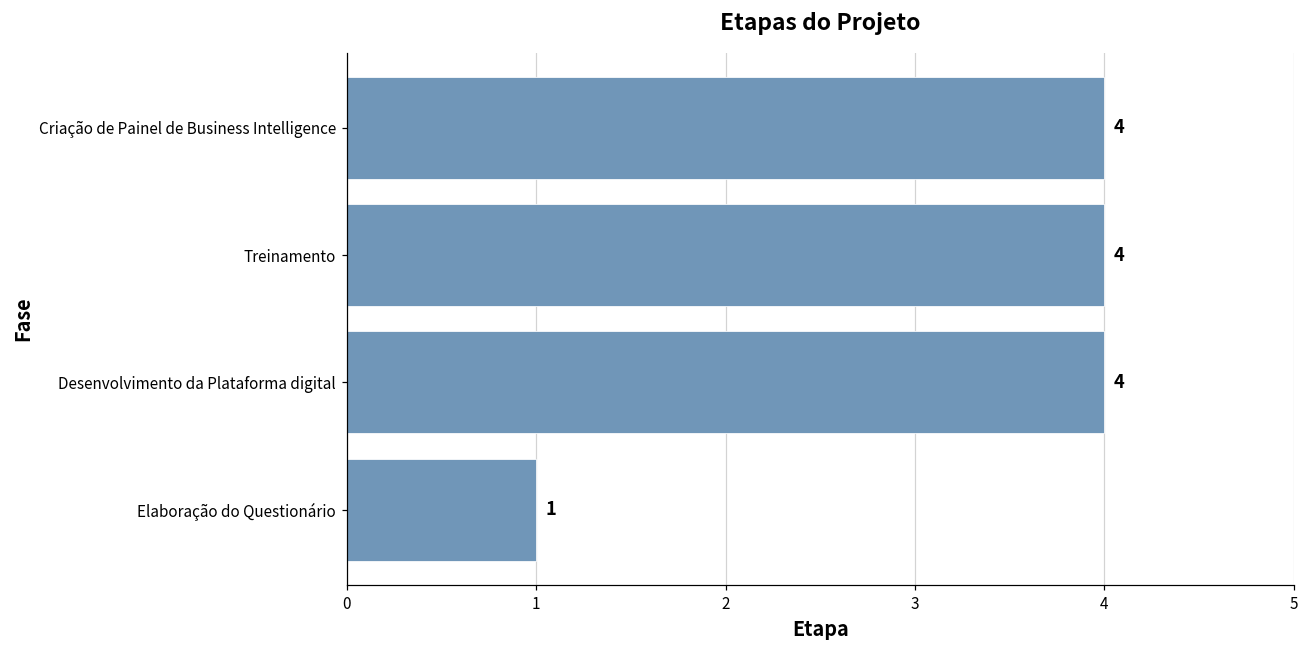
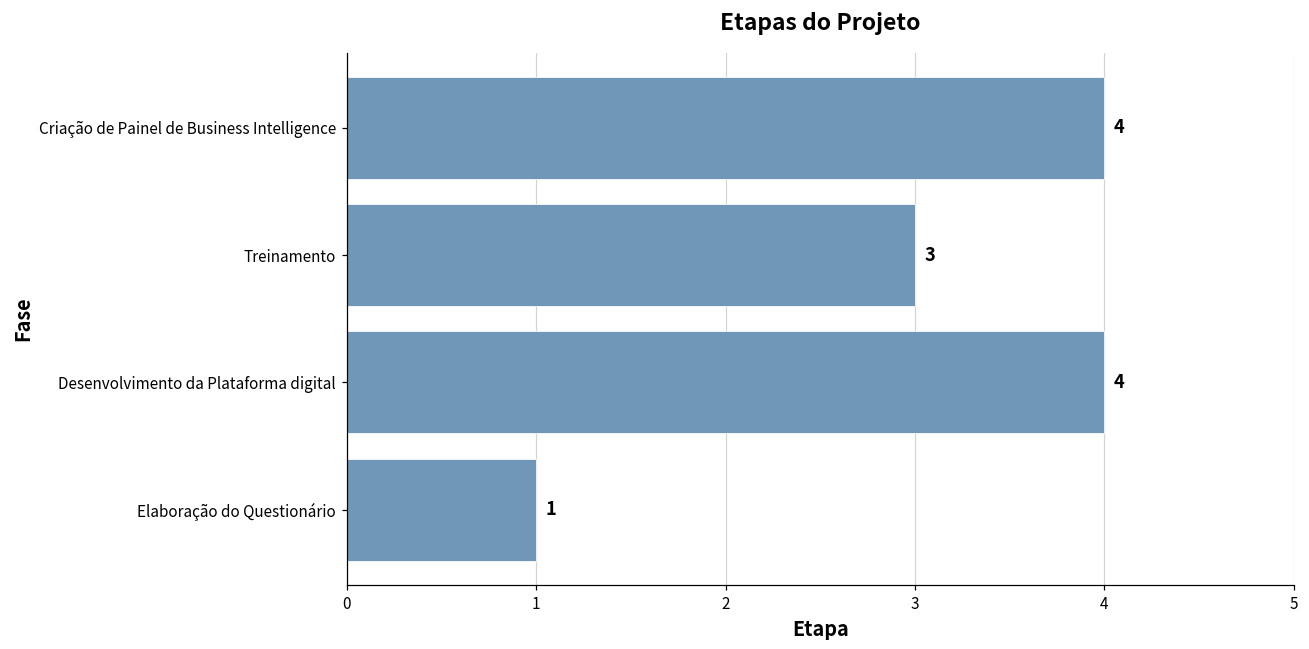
  {
    "Criação de Painel de Business Intelligence": 4,
-   "Treinamento": 4,
+   "Treinamento": 3,
    "Desenvolvimento da Plataforma digital": 4,
    "Elaboração do Questionário": 1
  }
